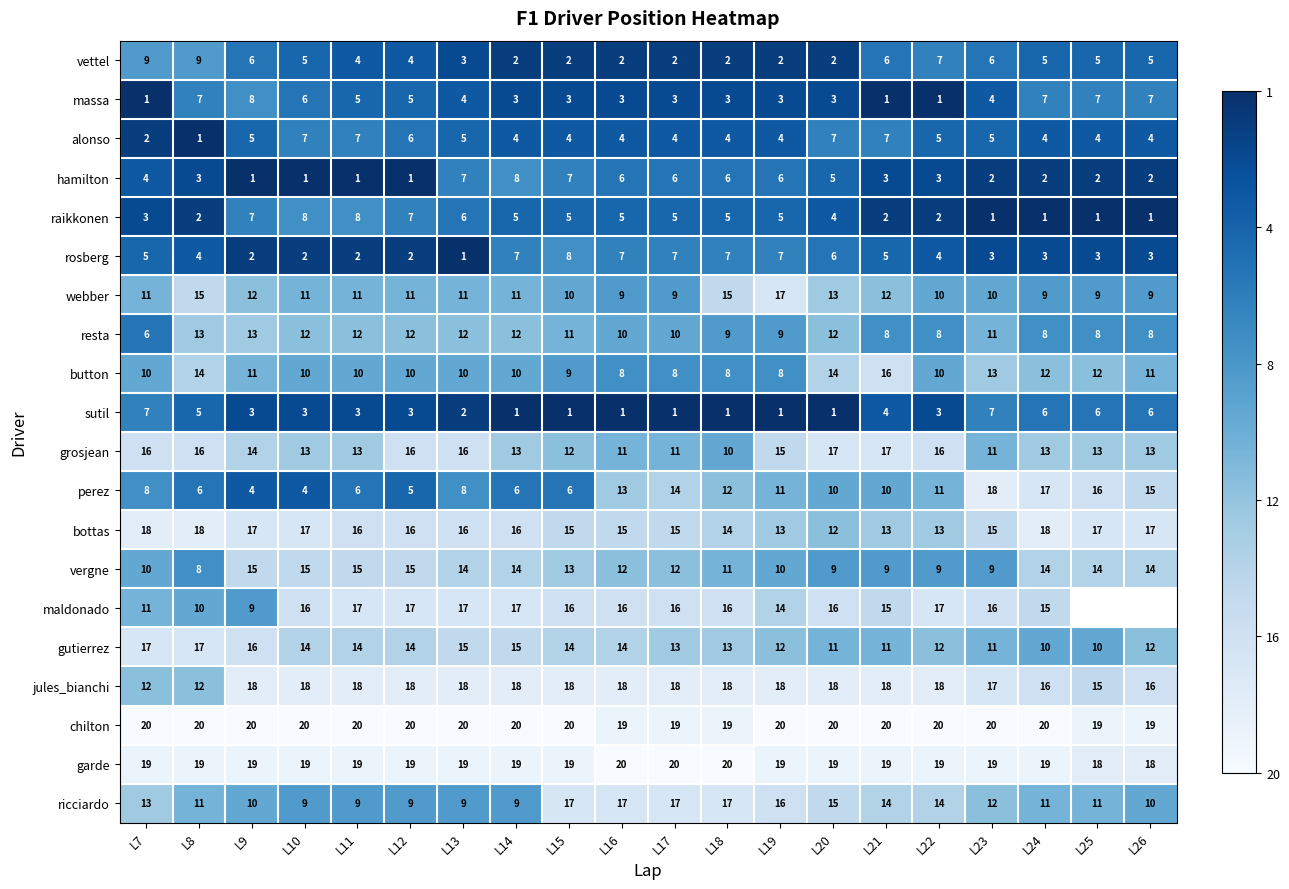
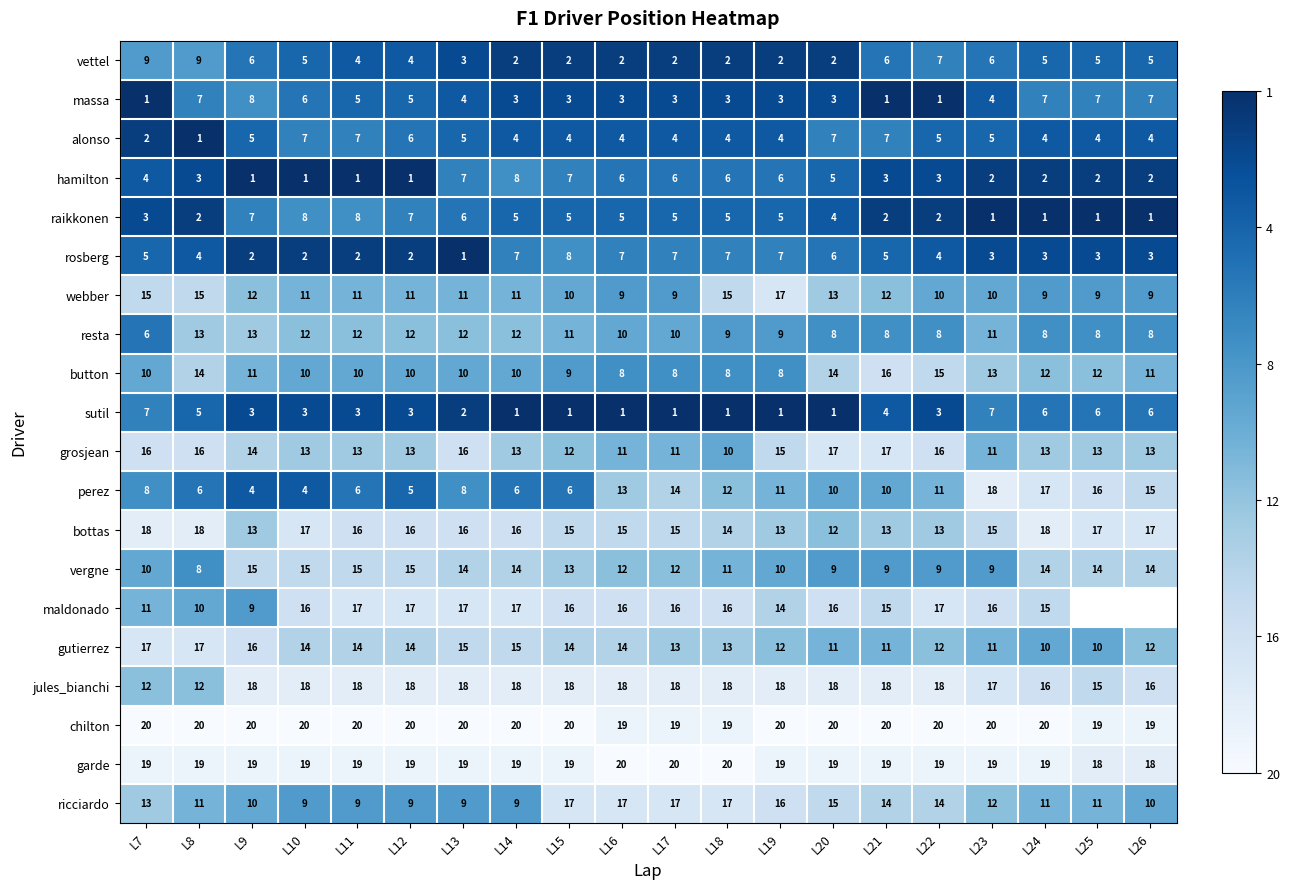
  {
    "webber": {
-     "L7": 11,
+     "L7": 15,
      "L8": 15,
      "L9": 12,
      "L10": 11,
      "L11": 11,
      "L12": 11,
      "L13": 11,
      "L14": 11,
      "L15": 10,
      "L16": 9,
      "L17": 9,
      "L18": 15,
      "L19": 17,
      "L20": 13,
      "L21": 12,
      "L22": 10,
      "L23": 10,
      "L24": 9,
      "L25": 9,
      "L26": 9
    },
    "resta": {
      "L7": 6,
      "L8": 13,
      "L9": 13,
      "L10": 12,
      "L11": 12,
      "L12": 12,
      "L13": 12,
      "L14": 12,
      "L15": 11,
      "L16": 10,
      "L17": 10,
      "L18": 9,
      "L19": 9,
-     "L20": 12,
+     "L20": 8,
      "L21": 8,
      "L22": 8,
      "L23": 11,
      "L24": 8,
      "L25": 8,
      "L26": 8
    },
    "button": {
      "L7": 10,
      "L8": 14,
      "L9": 11,
      "L10": 10,
      "L11": 10,
      "L12": 10,
      "L13": 10,
      "L14": 10,
      "L15": 9,
      "L16": 8,
      "L17": 8,
      "L18": 8,
      "L19": 8,
      "L20": 14,
      "L21": 16,
-     "L22": 10,
+     "L22": 15,
      "L23": 13,
      "L24": 12,
      "L25": 12,
      "L26": 11
    },
    "grosjean": {
      "L7": 16,
      "L8": 16,
      "L9": 14,
      "L10": 13,
      "L11": 13,
-     "L12": 16,
+     "L12": 13,
      "L13": 16,
      "L14": 13,
      "L15": 12,
      "L16": 11,
      "L17": 11,
      "L18": 10,
      "L19": 15,
      "L20": 17,
      "L21": 17,
      "L22": 16,
      "L23": 11,
      "L24": 13,
      "L25": 13,
      "L26": 13
    },
    "bottas": {
      "L7": 18,
      "L8": 18,
-     "L9": 17,
+     "L9": 13,
      "L10": 17,
      "L11": 16,
      "L12": 16,
      "L13": 16,
      "L14": 16,
      "L15": 15,
      "L16": 15,
      "L17": 15,
      "L18": 14,
      "L19": 13,
      "L20": 12,
      "L21": 13,
      "L22": 13,
      "L23": 15,
      "L24": 18,
      "L25": 17,
      "L26": 17
    }
  }
